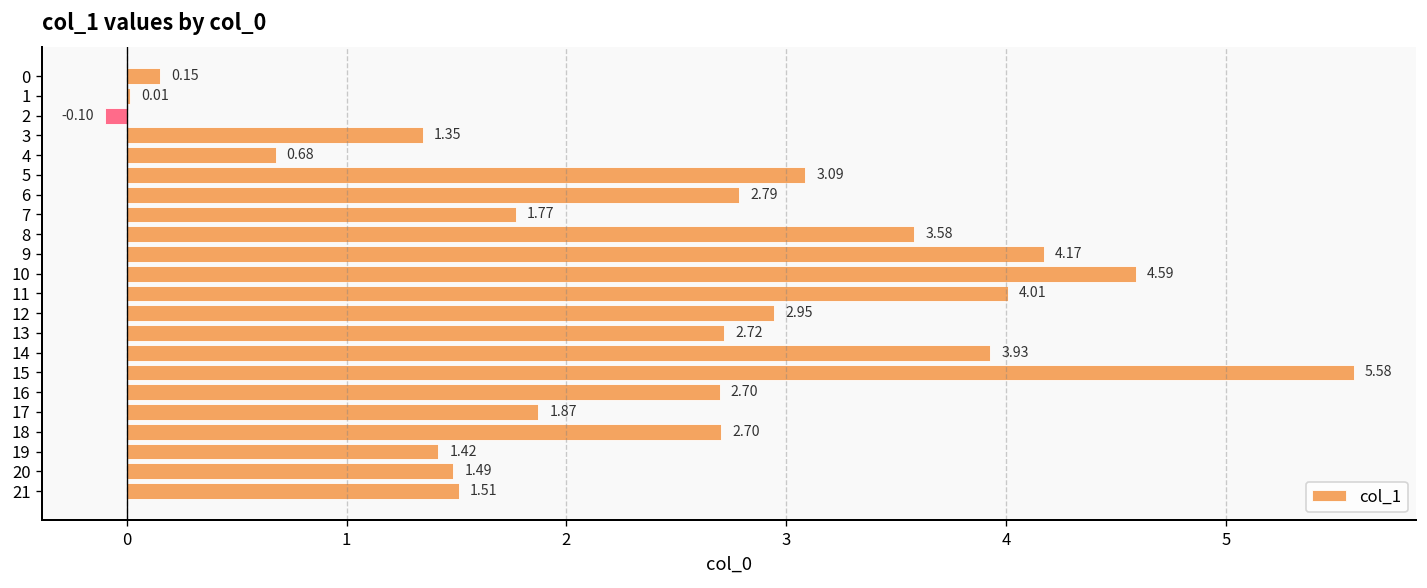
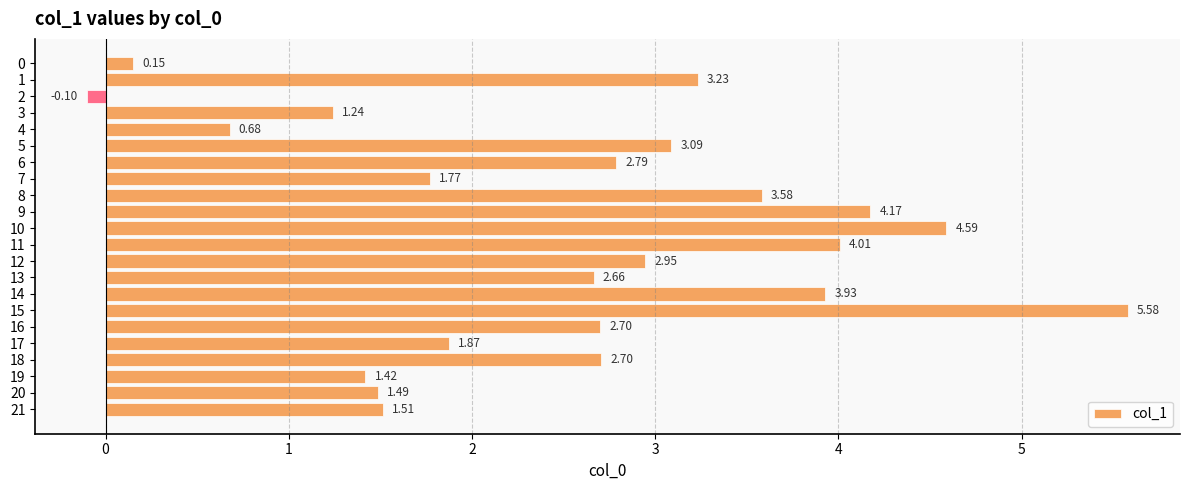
  {
    "0": 0.15,
-   "1": 0.01,
+   "1": 3.23,
    "2": -0.10,
-   "3": 1.35,
+   "3": 1.24,
    "4": 0.68,
    "5": 3.09,
    "6": 2.79,
    "7": 1.77,
    "8": 3.58,
    "9": 4.17,
    "10": 4.59,
    "11": 4.01,
    "12": 2.95,
-   "13": 2.72,
+   "13": 2.66,
    "14": 3.93,
    "15": 5.58,
    "16": 2.70,
    "17": 1.87,
    "18": 2.70,
    "19": 1.42,
    "20": 1.49,
    "21": 1.51
  }
